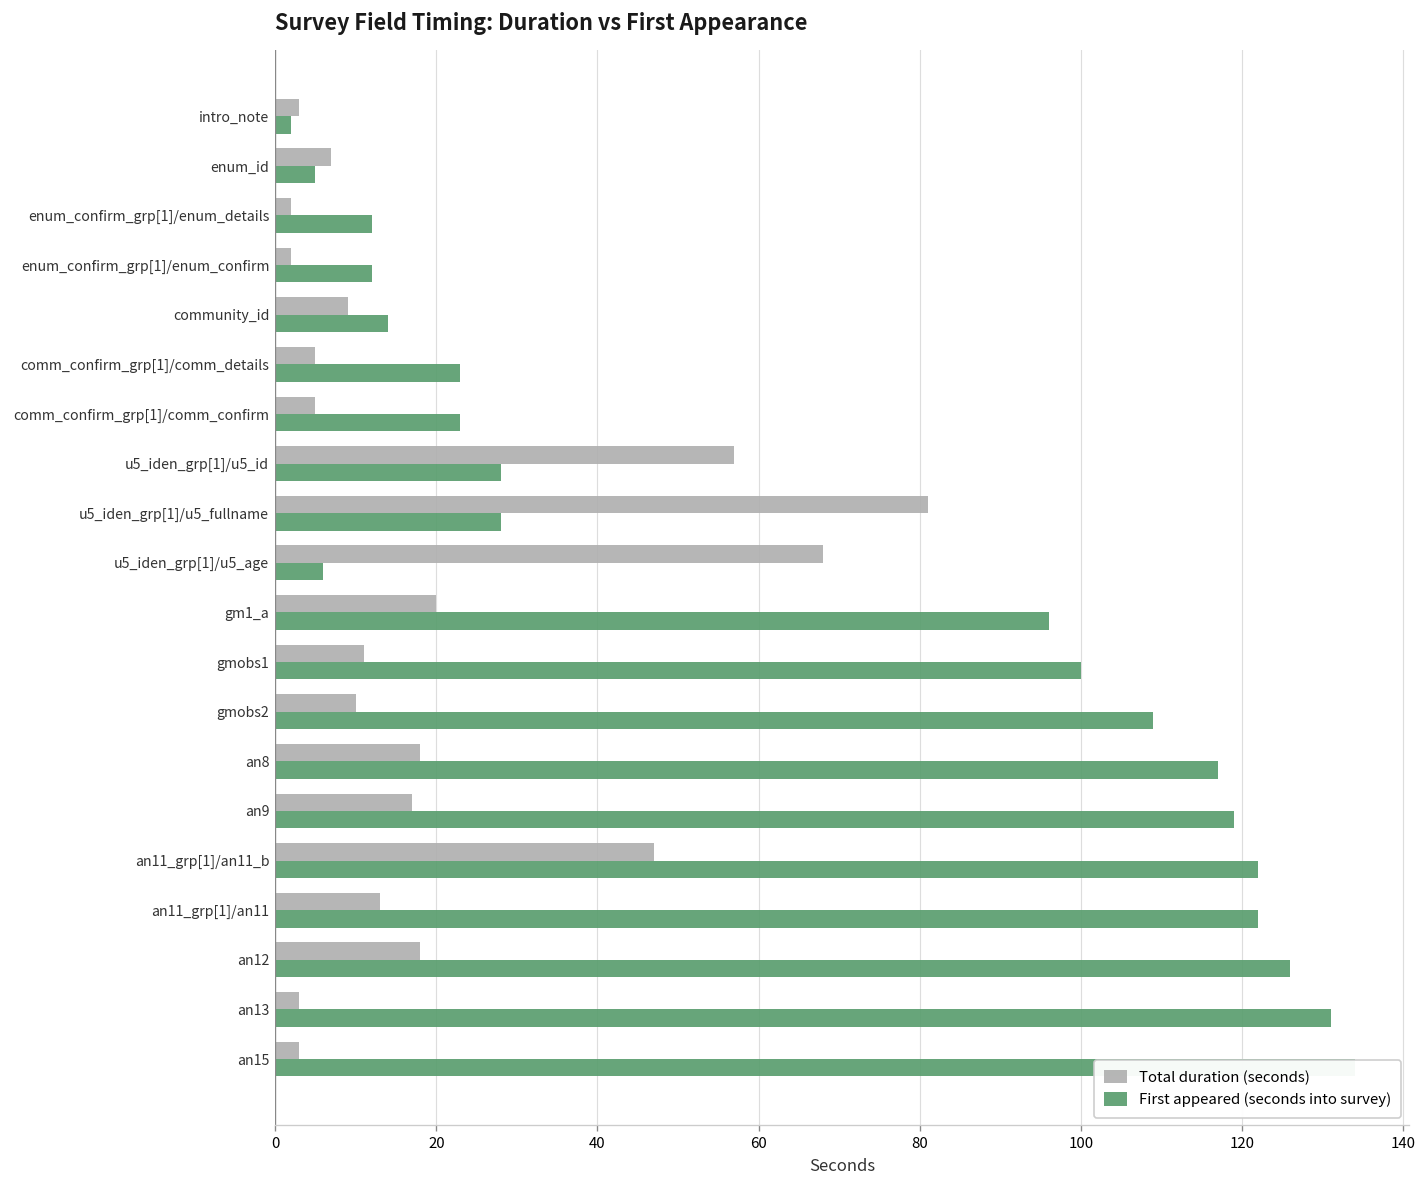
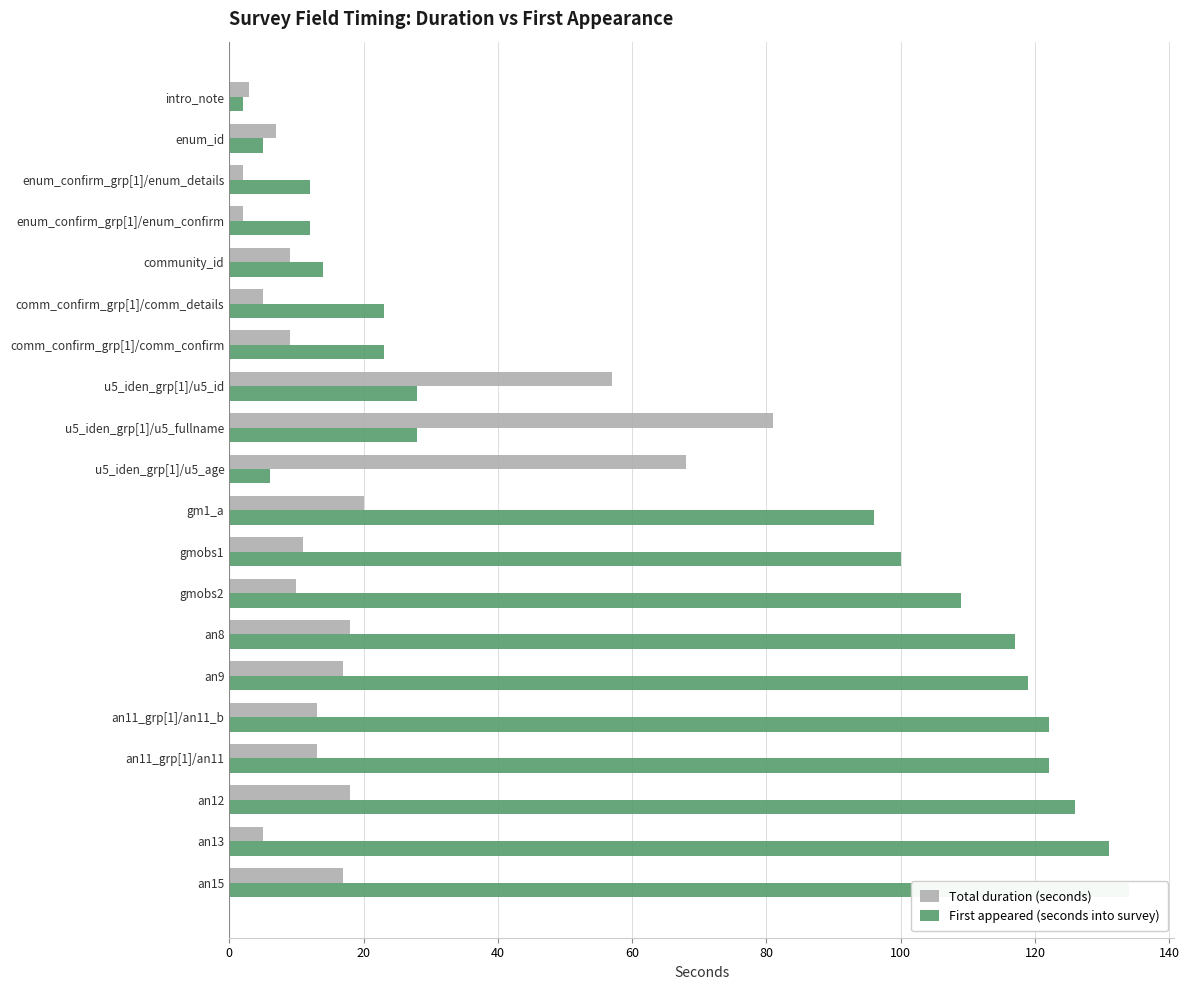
  {
    "Total duration (seconds)": {
      "intro_note": 3,
      "enum_id": 7,
      "enum_confirm_grp[1]/enum_details": 2,
      "enum_confirm_grp[1]/enum_confirm": 2,
      "community_id": 9,
      "comm_confirm_grp[1]/comm_details": 5,
-     "comm_confirm_grp[1]/comm_confirm": 5,
+     "comm_confirm_grp[1]/comm_confirm": 9,
      "u5_iden_grp[1]/u5_id": 57,
      "u5_iden_grp[1]/u5_fullname": 81,
      "u5_iden_grp[1]/u5_age": 68,
      "gm1_a": 20,
      "gmobs1": 11,
      "gmobs2": 10,
      "an8": 18,
      "an9": 17,
-     "an11_grp[1]/an11_b": 47,
+     "an11_grp[1]/an11_b": 13,
      "an11_grp[1]/an11": 13,
      "an12": 18,
-     "an13": 3,
-     "an15": 3
+     "an13": 5,
+     "an15": 17
    },
    "First appeared (seconds into survey)": {
      "intro_note": 2,
      "enum_id": 5,
      "enum_confirm_grp[1]/enum_details": 12,
      "enum_confirm_grp[1]/enum_confirm": 12,
      "community_id": 14,
      "comm_confirm_grp[1]/comm_details": 23,
      "comm_confirm_grp[1]/comm_confirm": 23,
      "u5_iden_grp[1]/u5_id": 28,
      "u5_iden_grp[1]/u5_fullname": 28,
      "u5_iden_grp[1]/u5_age": 6,
      "gm1_a": 96,
      "gmobs1": 100,
      "gmobs2": 109,
      "an8": 117,
      "an9": 119,
      "an11_grp[1]/an11_b": 122,
      "an11_grp[1]/an11": 122,
      "an12": 126,
      "an13": 131
    }
  }
